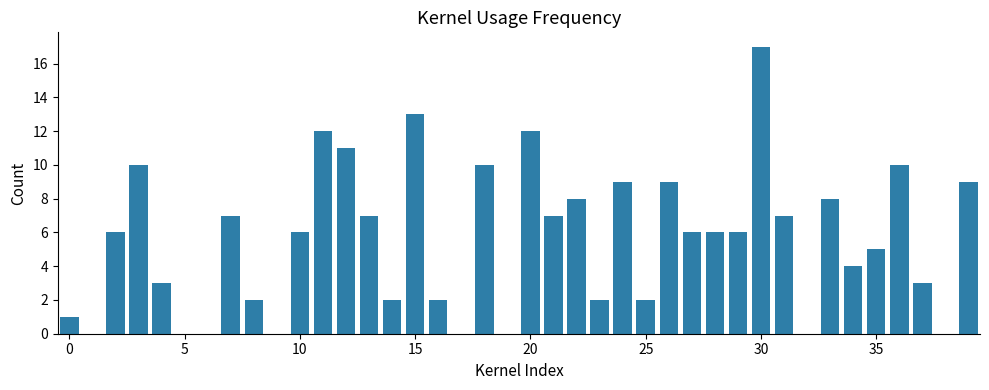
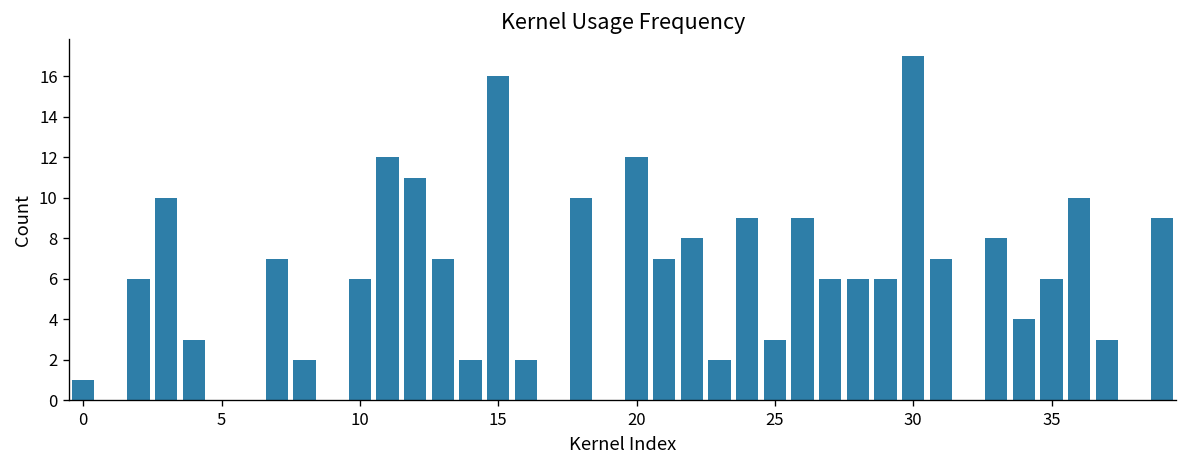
  {
    "0": 1,
    "5": 0,
    "10": 6,
-   "15": 13,
+   "15": 16,
    "20": 12,
-   "25": 2,
+   "25": 3,
    "30": 17,
-   "35": 5
+   "35": 6
  }
